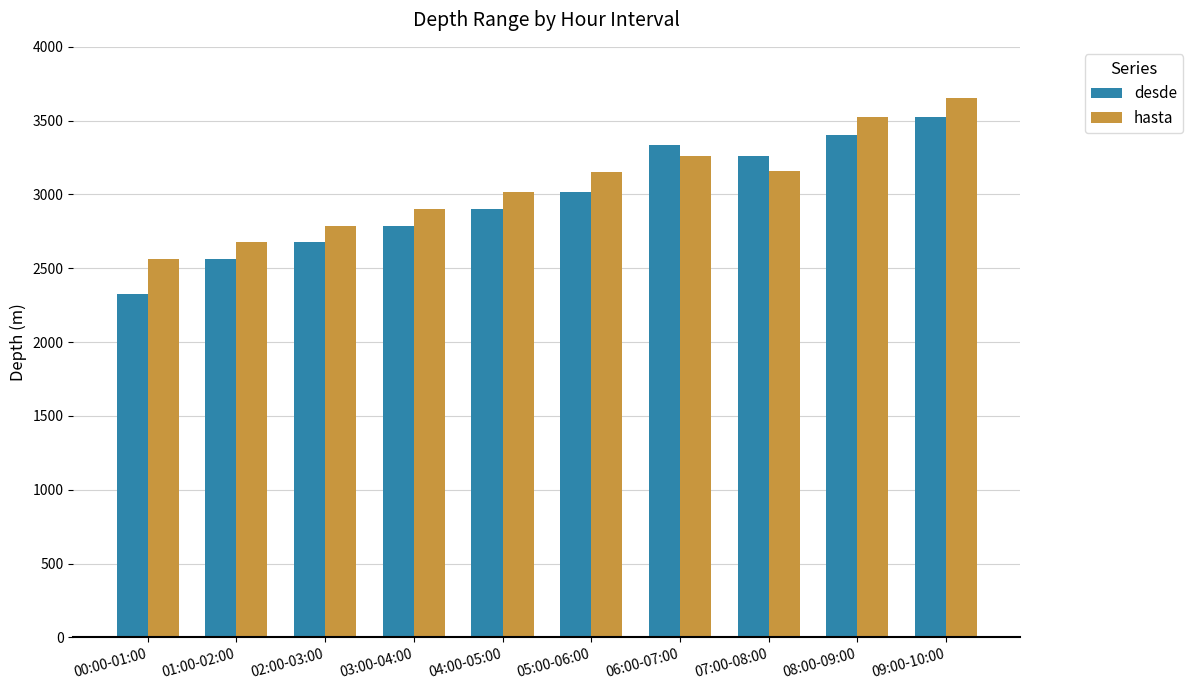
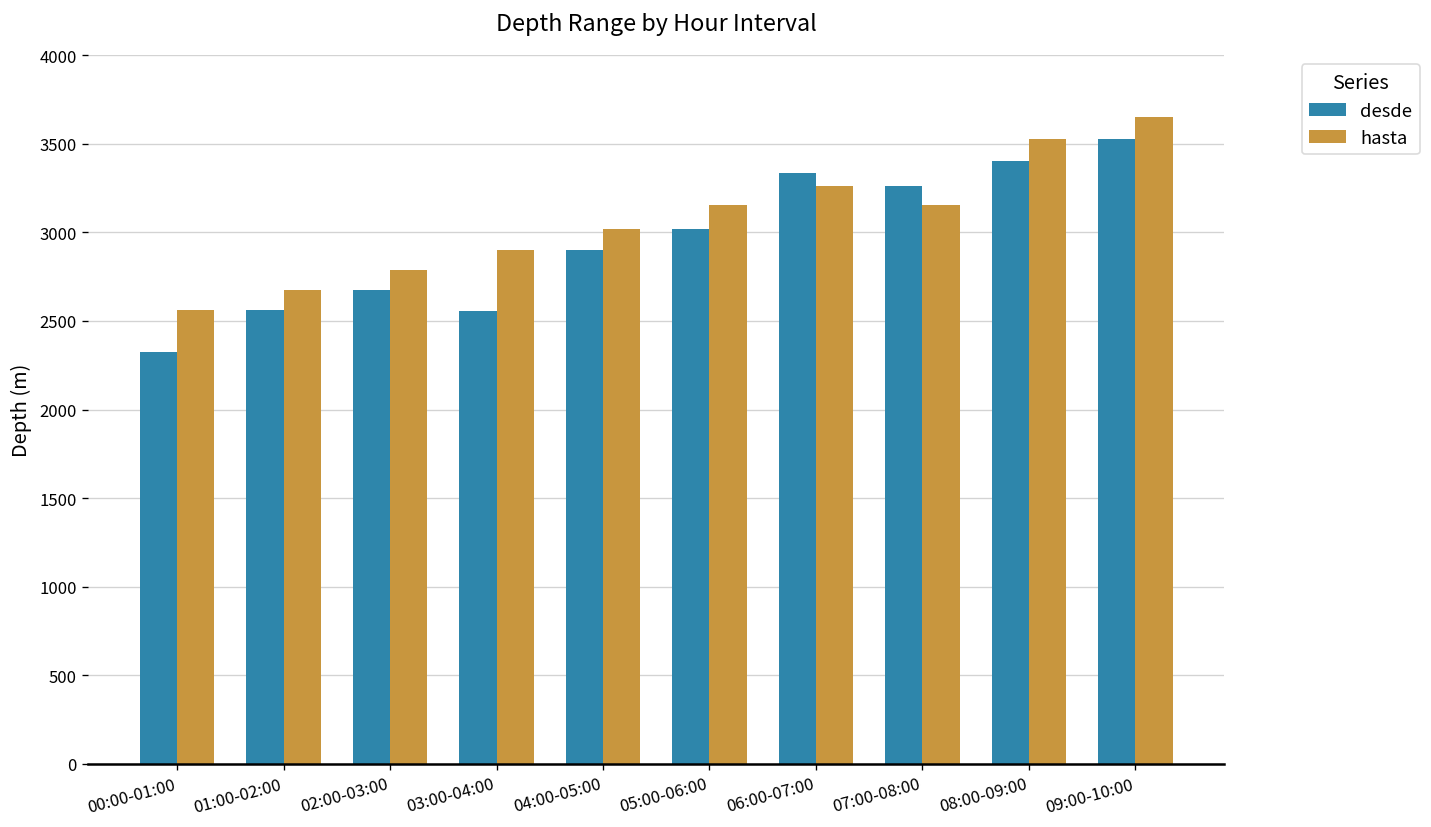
  {
    "desde": {
      "00:00-01:00": 2320,
      "01:00-02:00": 2560,
      "02:00-03:00": 2680,
-     "03:00-04:00": 2790,
+     "03:00-04:00": 2550,
      "04:00-05:00": 2900,
      "05:00-06:00": 3020,
      "06:00-07:00": 3340,
      "07:00-08:00": 3260,
      "08:00-09:00": 3400,
      "09:00-10:00": 3530
    },
    "hasta": {
      "00:00-01:00": 2560,
      "01:00-02:00": 2680,
      "02:00-03:00": 2790,
      "03:00-04:00": 2900,
      "04:00-05:00": 3020,
      "05:00-06:00": 3150,
      "06:00-07:00": 3260,
      "07:00-08:00": 3160,
      "08:00-09:00": 3530,
      "09:00-10:00": 3650
    }
  }
